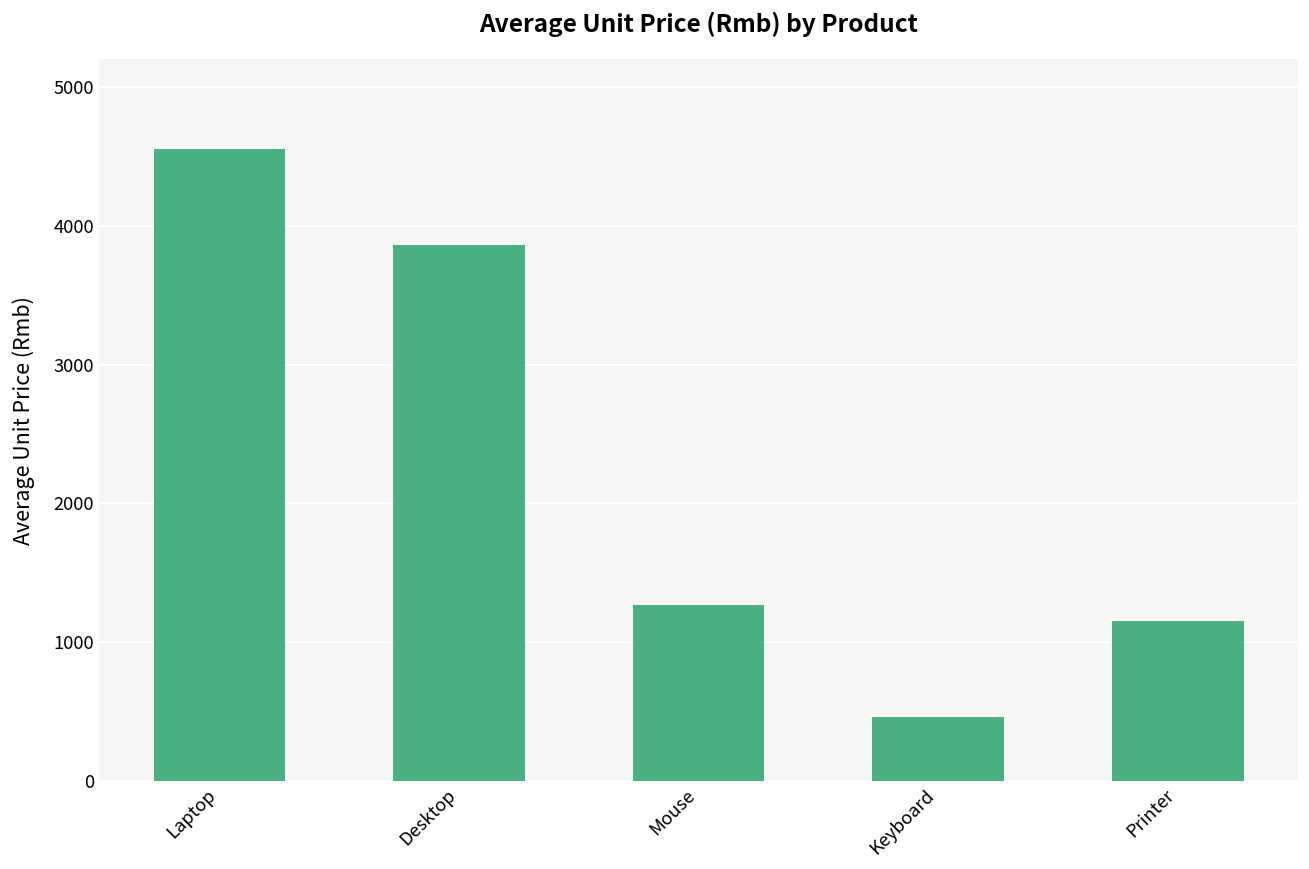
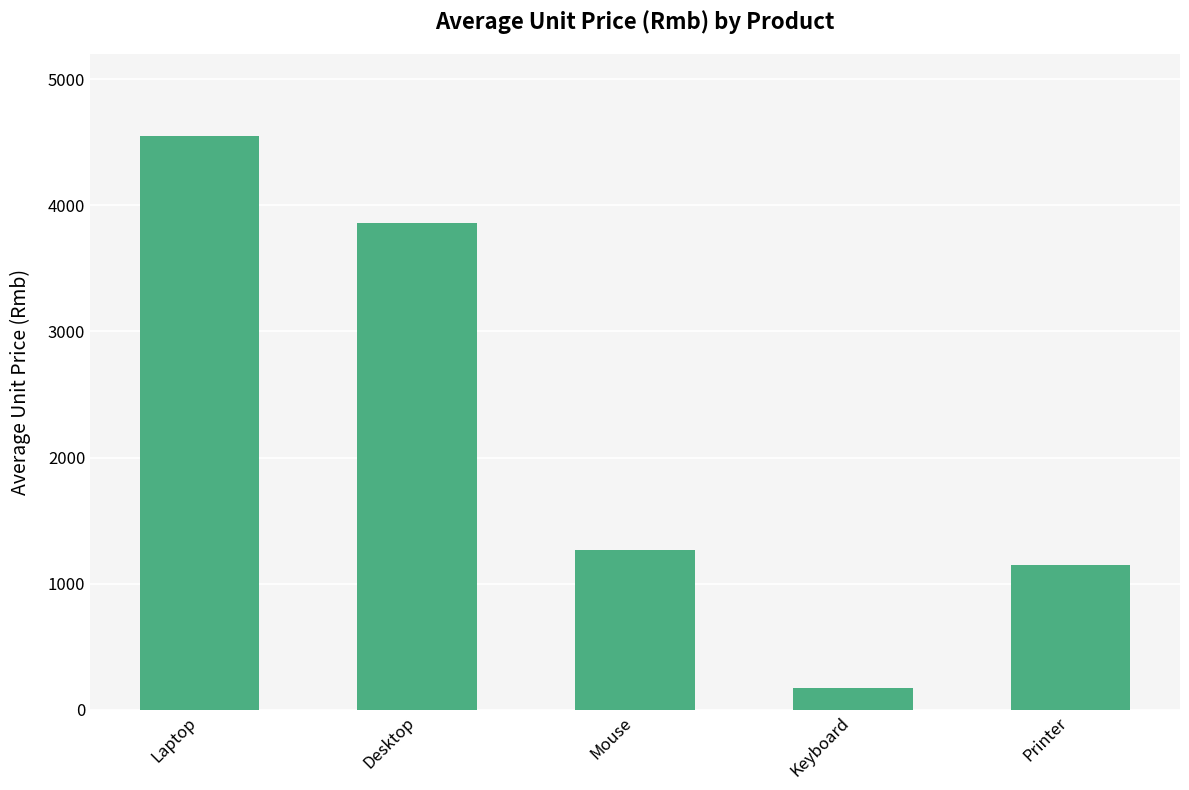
  {
    "Laptop": 4550,
    "Desktop": 3860,
    "Mouse": 1270,
-   "Keyboard": 460,
+   "Keyboard": 180,
    "Printer": 1150
  }
